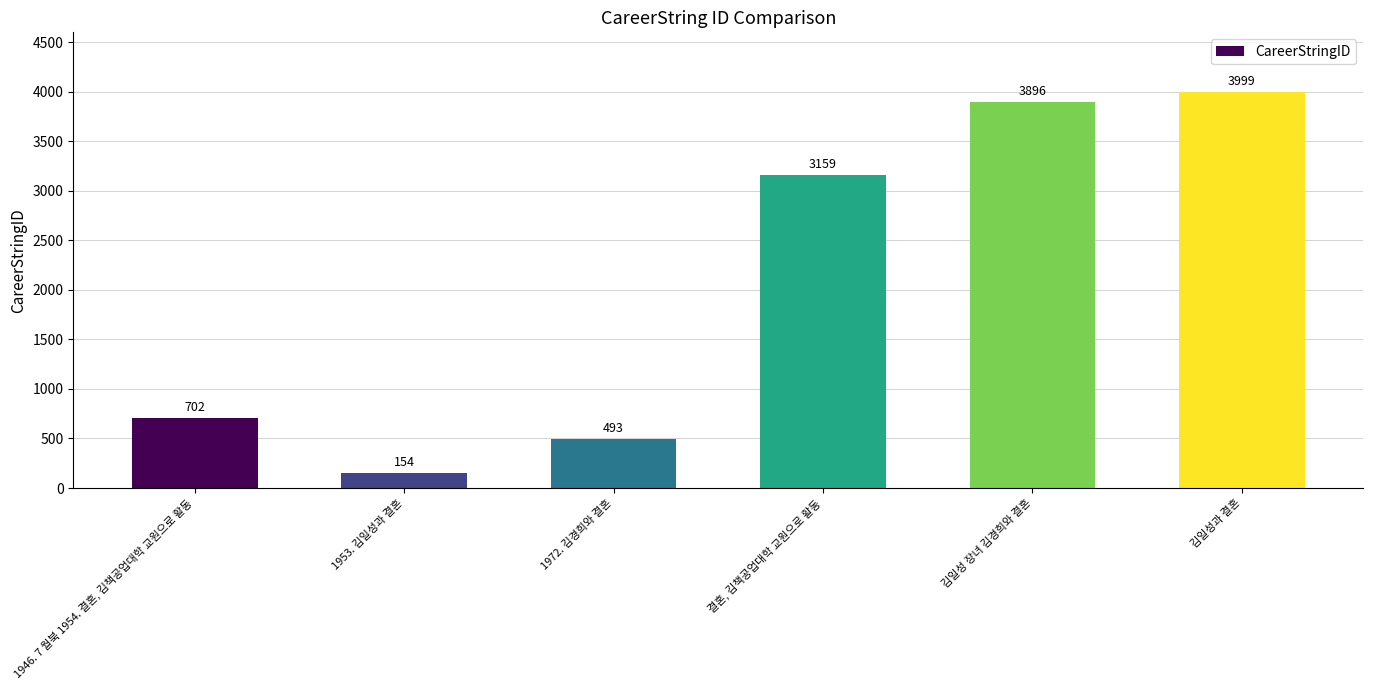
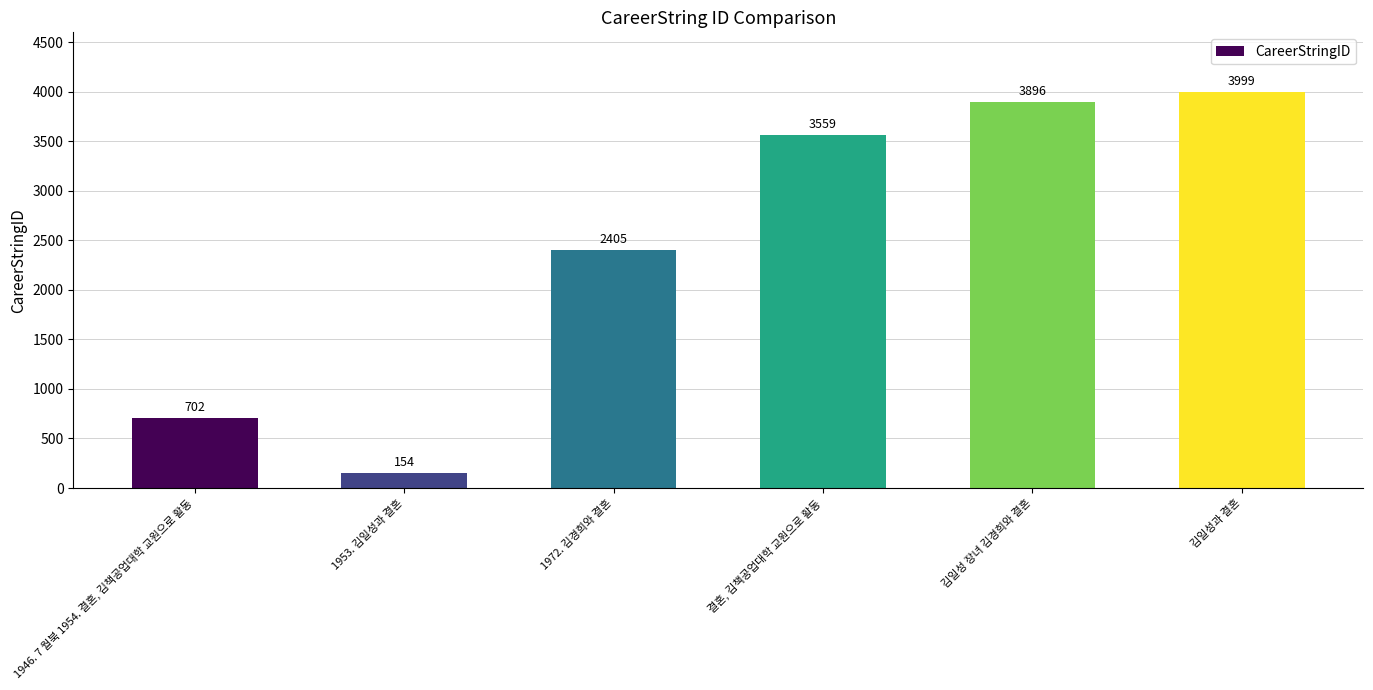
  {
    "1946. 7 월북 1954. 결혼, 김책공업대학 교원으로 활동": 702,
    "1953. 김일성과 결혼": 154,
-   "1972. 김경희와 결혼": 493,
-   "결혼, 김책공업대학 교원으로 활동": 3159,
+   "1972. 김경희와 결혼": 2405,
+   "결혼, 김책공업대학 교원으로 활동": 3559,
    "김일성 장녀 김경희와 결혼": 3896,
    "김일성과 결혼": 3999
  }
